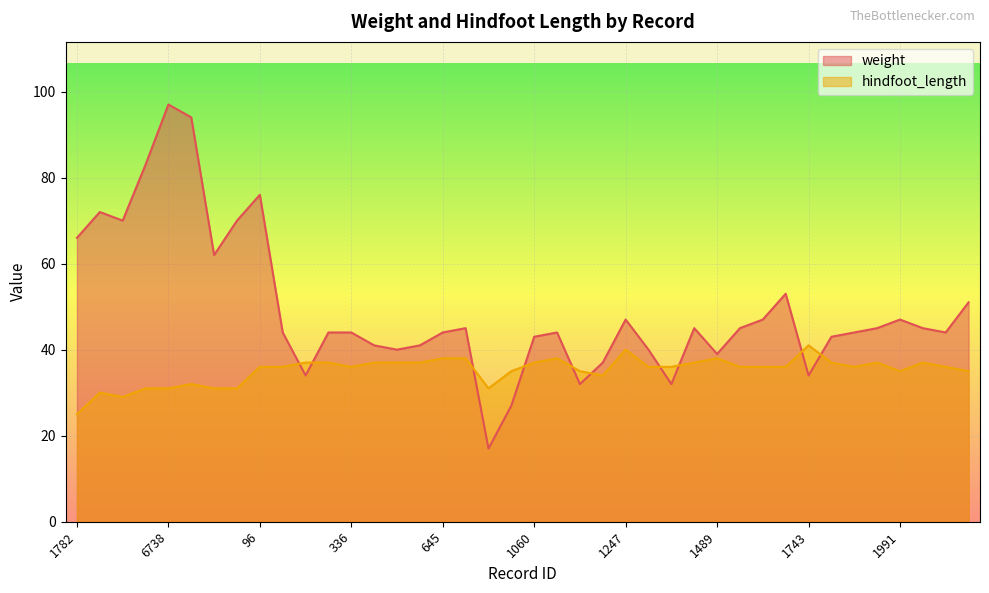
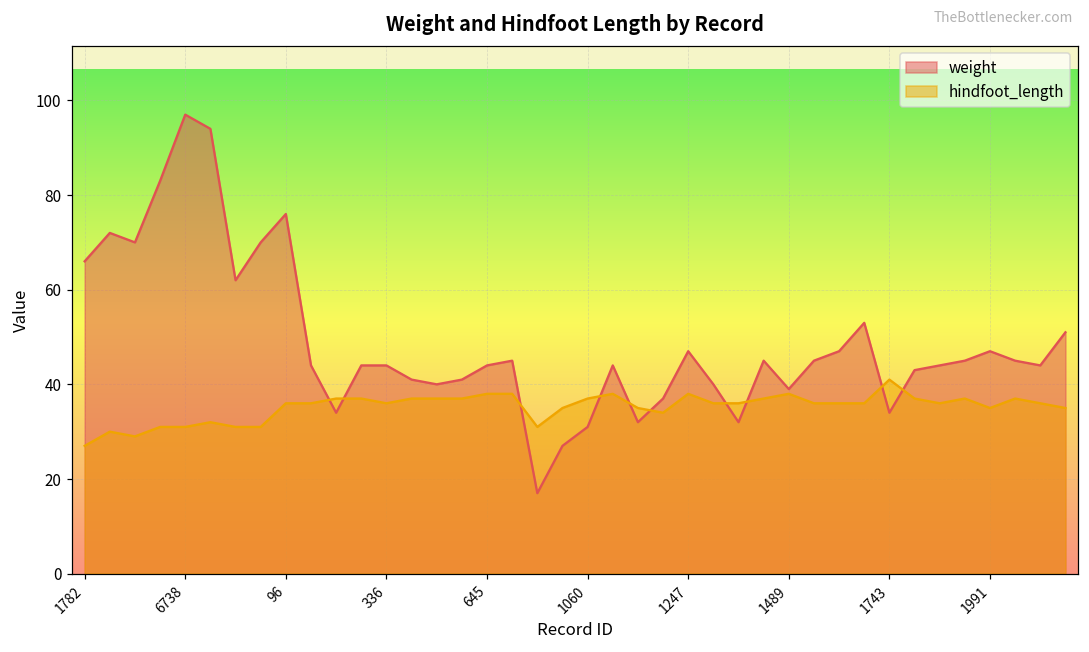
  {
    "weight": {
      "1782": 66,
      "6738": 97,
      "96": 76,
      "336": 44,
      "645": 44,
-     "1060": 43,
+     "1060": 31,
      "1247": 47,
      "1489": 39,
      "1743": 34,
      "1991": 47
    },
    "hindfoot_length": {
-     "1782": 25,
+     "1782": 27,
      "6738": 31,
      "96": 36,
      "336": 36,
      "645": 38,
      "1060": 37,
-     "1247": 40,
+     "1247": 38,
      "1489": 38,
      "1743": 41,
      "1991": 35
    }
  }
